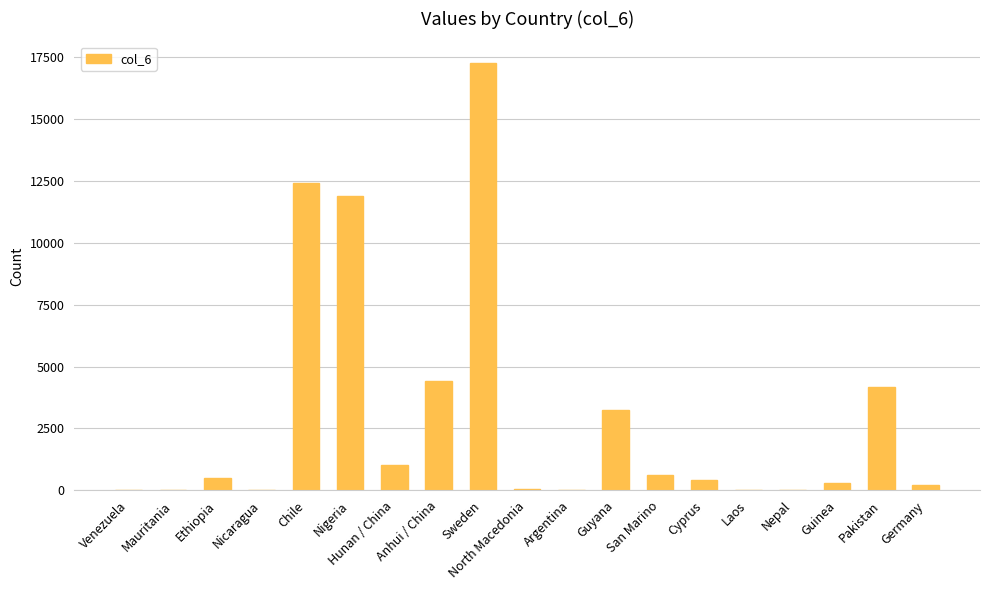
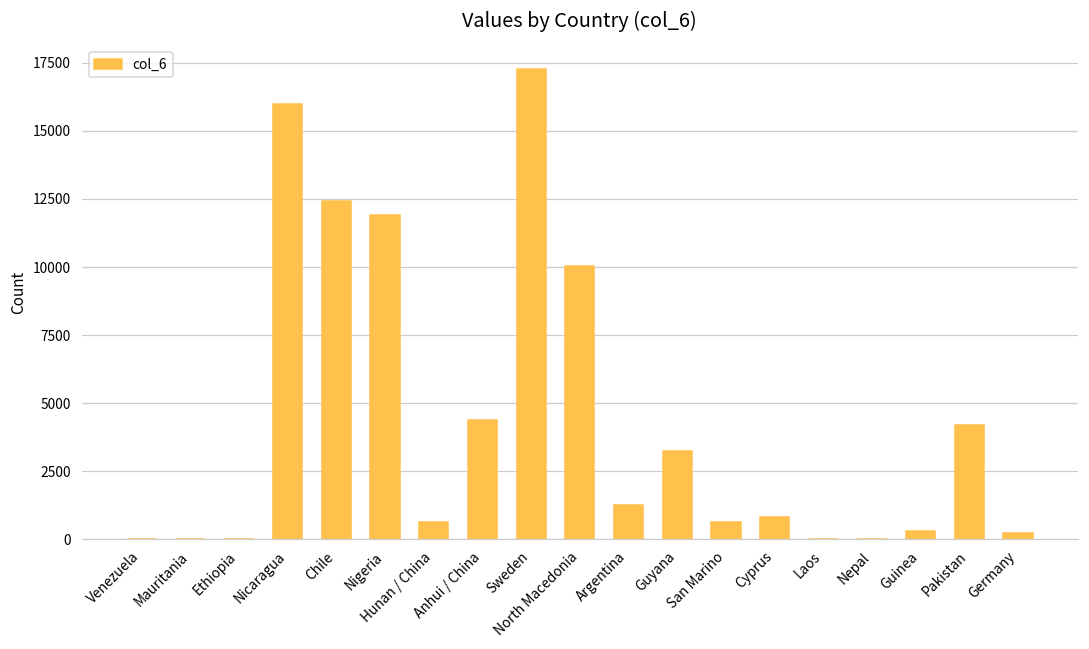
  {
    "Venezuela": 0,
-   "Ethiopia": 500,
-   "Nicaragua": 0,
+   "Ethiopia": 0,
+   "Nicaragua": 16000,
    "Chile": 12400,
    "Nigeria": 11900,
-   "Hunan / China": 1000,
+   "Hunan / China": 600,
    "Anhui / China": 4400,
    "Sweden": 17300,
-   "North Macedonia": 100,
-   "Argentina": 0,
+   "North Macedonia": 10000,
+   "Argentina": 1200,
    "Guyana": 3300,
    "San Marino": 600,
-   "Cyprus": 400,
+   "Cyprus": 800,
    "Guinea": 300,
    "Pakistan": 4200,
    "Germany": 200
  }
